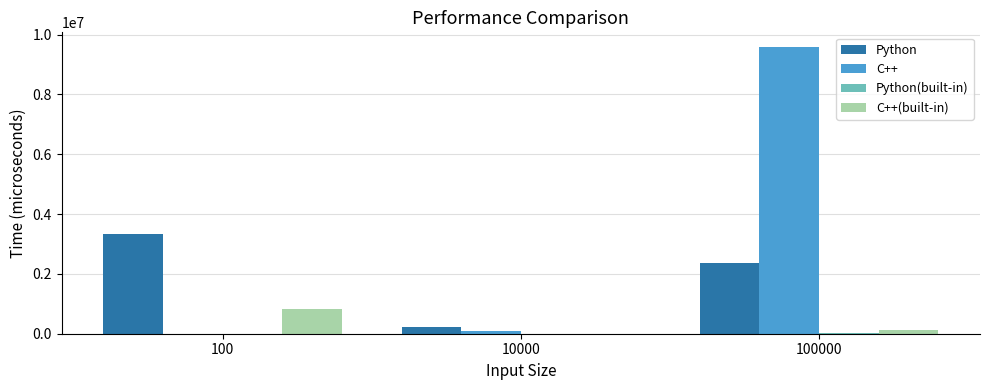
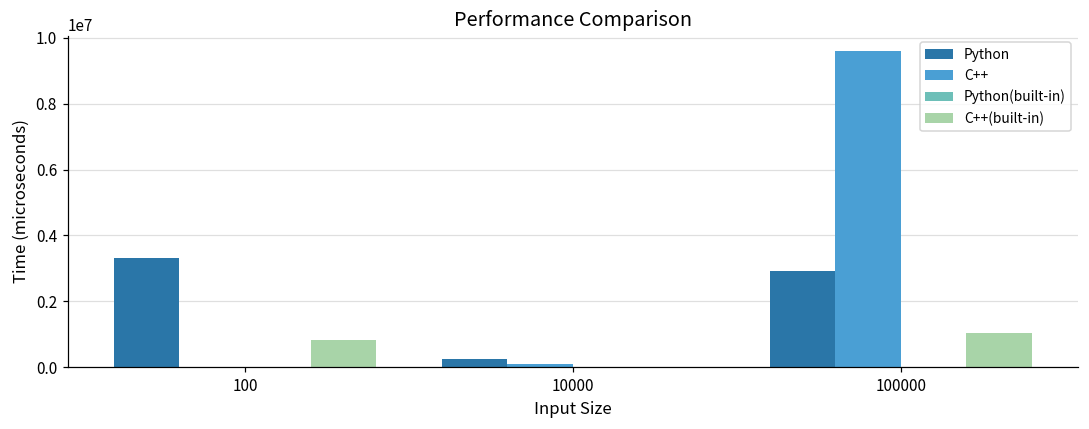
  {
    "Python": {
      "100": 3300000,
      "10000": 200000,
-     "100000": 2400000
+     "100000": 2900000
    },
    "C++(built-in)": {
      "100": 800000,
-     "100000": 100000
+     "100000": 1100000
    }
  }
